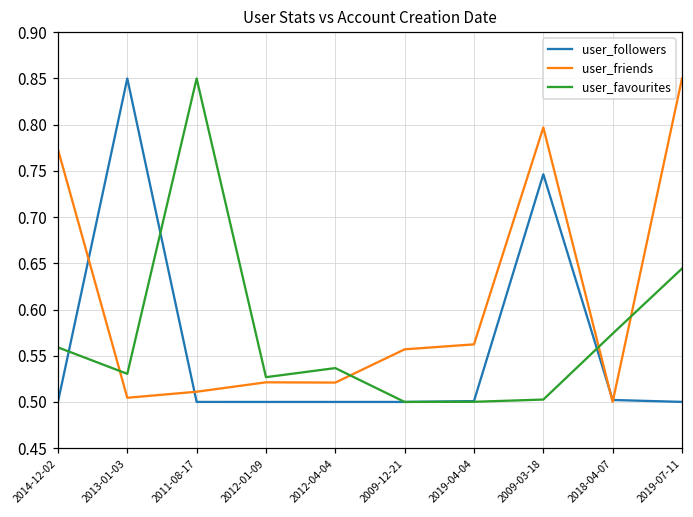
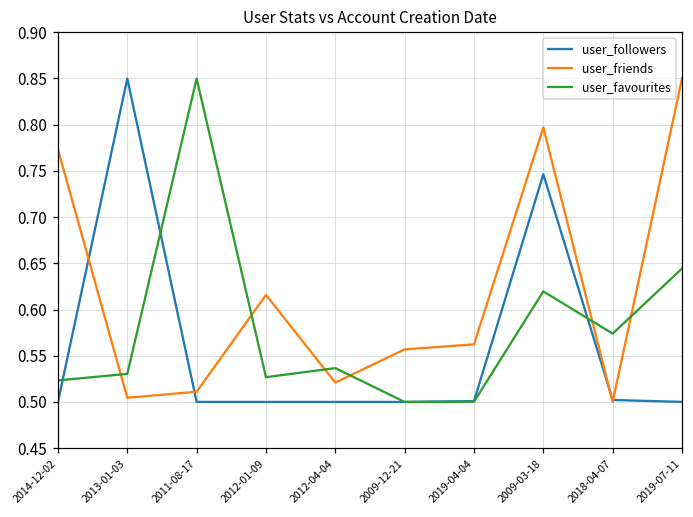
  {
    "user_followers": {
      "2014-12-02": 0.50,
      "2013-01-03": 0.85,
      "2011-08-17": 0.50,
      "2012-01-09": 0.50,
      "2012-04-04": 0.50,
      "2009-03-18": 0.75,
      "2019-07-11": 0.50
    },
    "user_friends": {
      "2014-12-02": 0.77,
      "2013-01-03": 0.50,
      "2011-08-17": 0.51,
-     "2012-01-09": 0.52,
+     "2012-01-09": 0.62,
      "2012-04-04": 0.52,
      "2009-12-21": 0.56,
      "2019-04-04": 0.56,
      "2009-03-18": 0.80,
      "2019-07-11": 0.85
    },
    "user_favourites": {
-     "2014-12-02": 0.56,
+     "2014-12-02": 0.52,
      "2013-01-03": 0.53,
      "2011-08-17": 0.85,
      "2012-01-09": 0.53,
      "2012-04-04": 0.54,
-     "2009-03-18": 0.50,
+     "2009-03-18": 0.62,
      "2018-04-07": 0.57,
      "2019-07-11": 0.64
    }
  }
